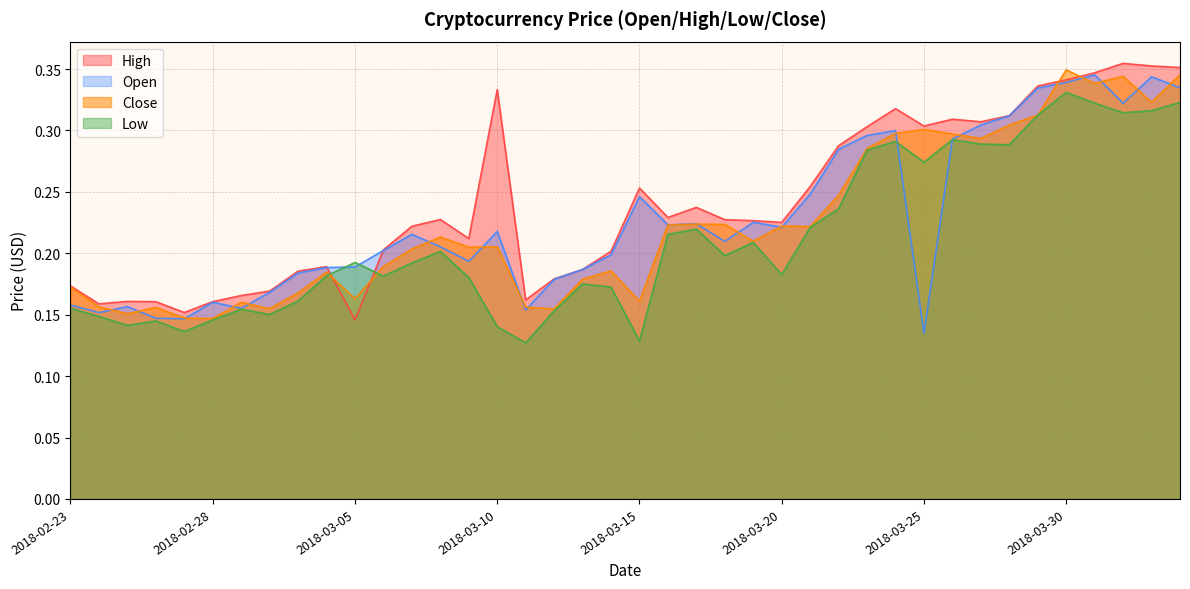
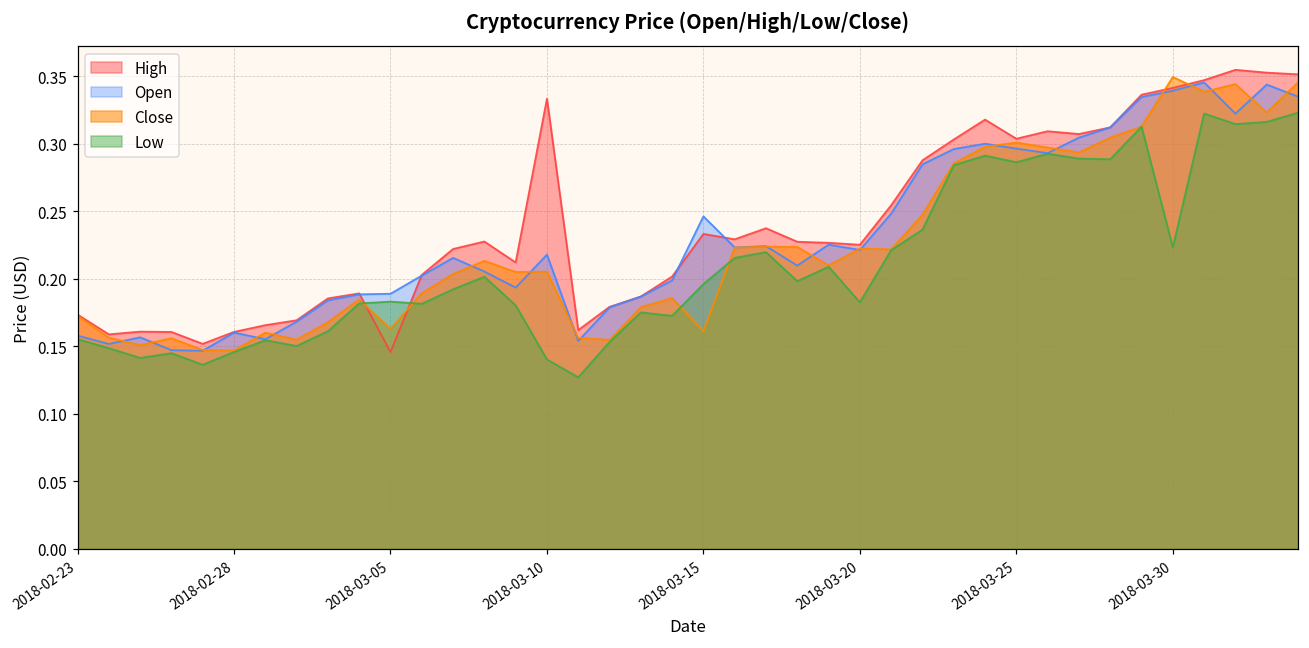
  {
    "High": {
      "2018-03-05": 0.146,
      "2018-03-10": 0.333,
-     "2018-03-15": 0.253,
+     "2018-03-15": 0.233,
      "2018-03-20": 0.225,
      "2018-03-25": 0.304,
      "2018-03-30": 0.341
    },
    "Open": {
      "2018-02-23": 0.158,
      "2018-03-05": 0.189,
      "2018-03-10": 0.218,
      "2018-03-15": 0.246,
-     "2018-03-25": 0.135,
+     "2018-03-25": 0.296,
      "2018-03-30": 0.339
    },
    "Close": {
      "2018-03-05": 0.163,
      "2018-03-10": 0.205,
      "2018-03-15": 0.161,
      "2018-03-25": 0.301,
      "2018-03-30": 0.349
    },
    "Low": {
      "2018-02-23": 0.155,
-     "2018-03-05": 0.193,
+     "2018-03-05": 0.183,
      "2018-03-10": 0.140,
-     "2018-03-15": 0.129,
+     "2018-03-15": 0.196,
      "2018-03-20": 0.183,
-     "2018-03-25": 0.274,
-     "2018-03-30": 0.331
+     "2018-03-25": 0.286,
+     "2018-03-30": 0.223
    }
  }
